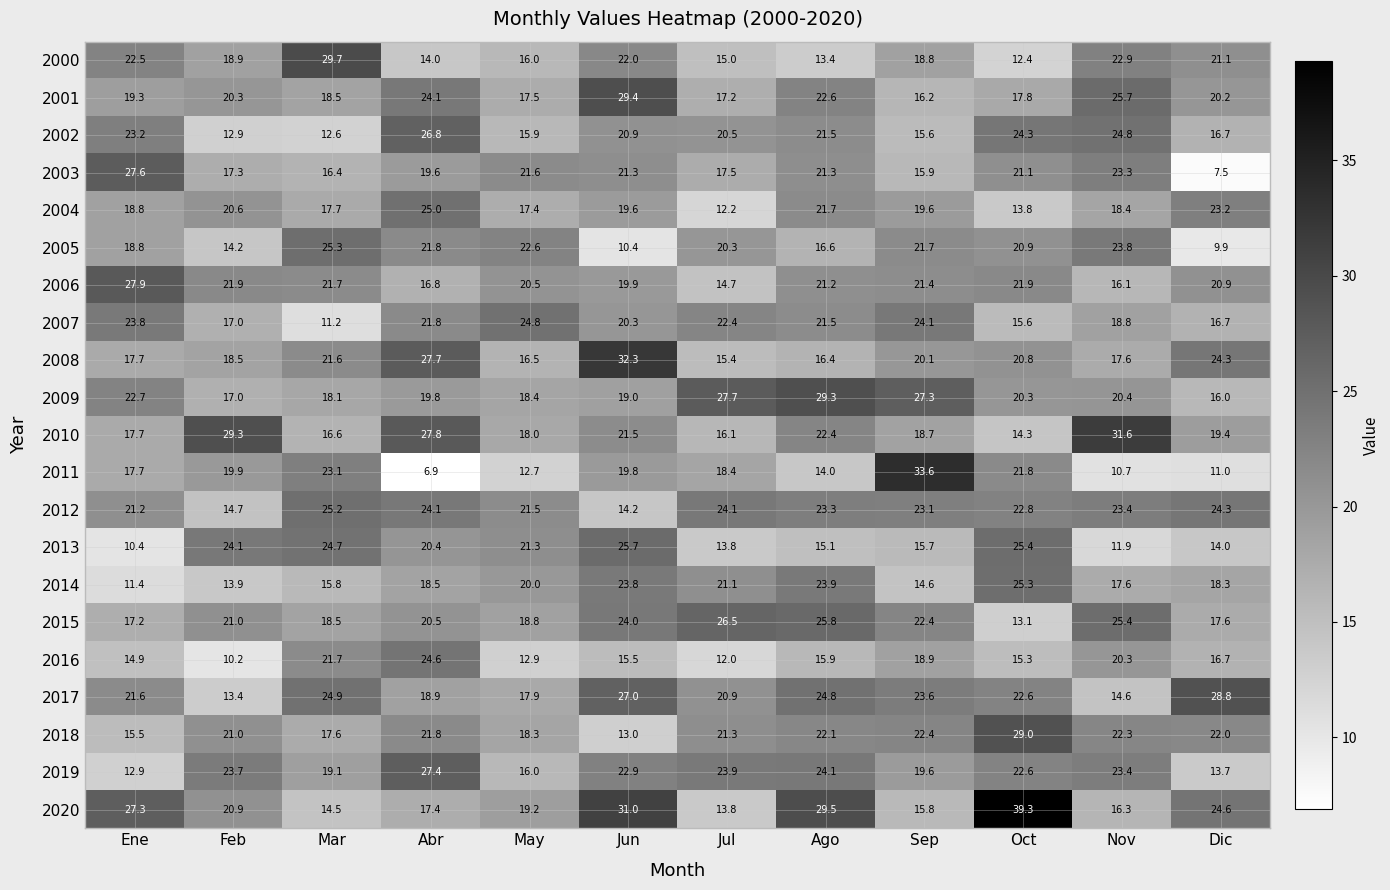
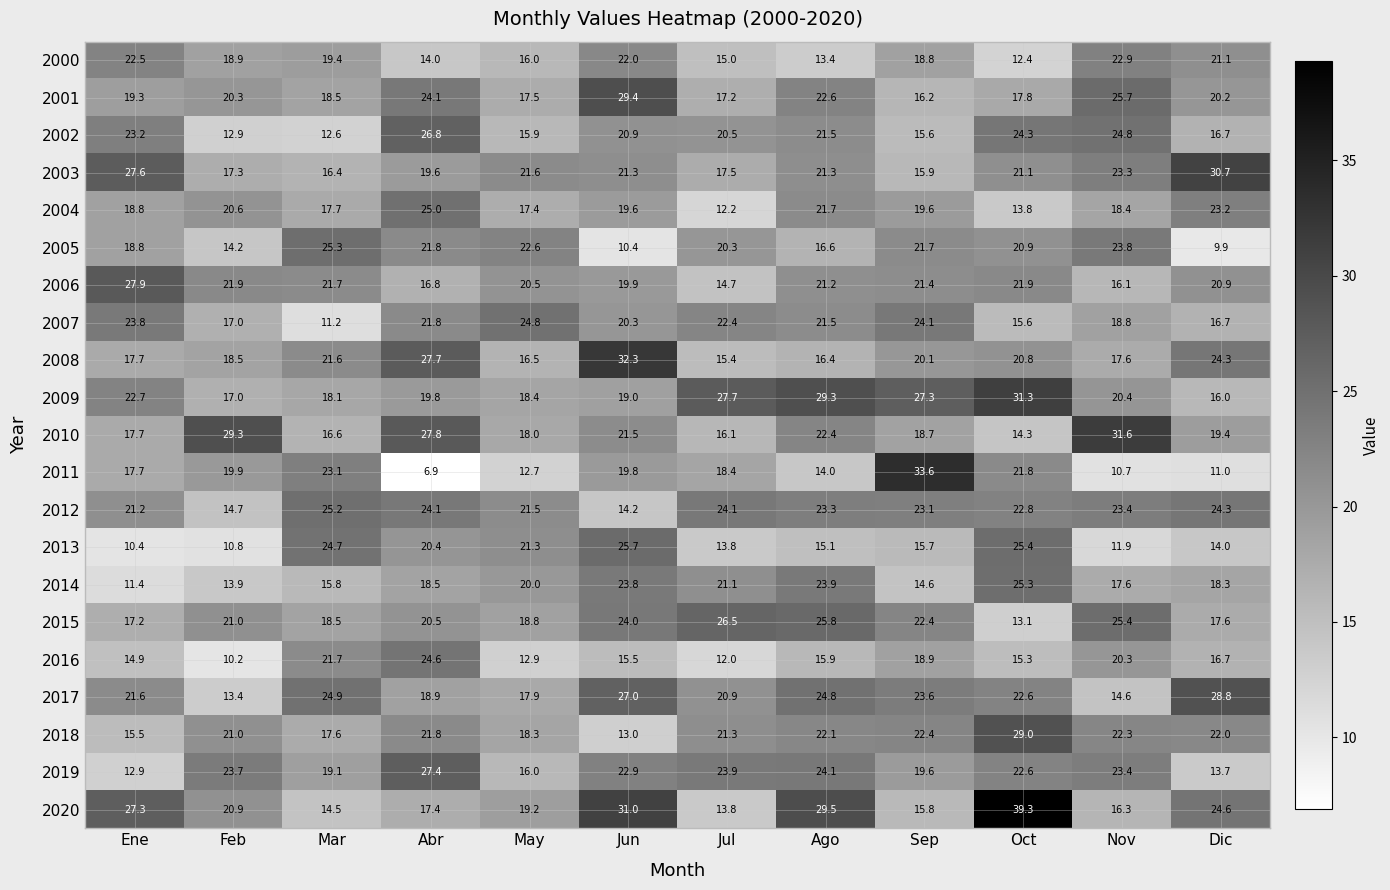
  {
    "2000": {
      "Ene": 22.5,
      "Feb": 18.9,
-     "Mar": 29.7,
+     "Mar": 19.4,
      "Abr": 14.0,
      "May": 16.0,
      "Jun": 22.0,
      "Jul": 15.0,
      "Ago": 13.4,
      "Sep": 18.8,
      "Oct": 12.4,
      "Nov": 22.9,
      "Dic": 21.1
    },
    "2003": {
      "Ene": 27.6,
      "Feb": 17.3,
      "Mar": 16.4,
      "Abr": 19.6,
      "May": 21.6,
      "Jun": 21.3,
      "Jul": 17.5,
      "Ago": 21.3,
      "Sep": 15.9,
      "Oct": 21.1,
      "Nov": 23.3,
-     "Dic": 7.5
+     "Dic": 30.7
    },
    "2009": {
      "Ene": 22.7,
      "Feb": 17.0,
      "Mar": 18.1,
      "Abr": 19.8,
      "May": 18.4,
      "Jun": 19.0,
      "Jul": 27.7,
      "Ago": 29.3,
      "Sep": 27.3,
-     "Oct": 20.3,
+     "Oct": 31.3,
      "Nov": 20.4,
      "Dic": 16.0
    },
    "2013": {
      "Ene": 10.4,
-     "Feb": 24.1,
+     "Feb": 10.8,
      "Mar": 24.7,
      "Abr": 20.4,
      "May": 21.3,
      "Jun": 25.7,
      "Jul": 13.8,
      "Ago": 15.1,
      "Sep": 15.7,
      "Oct": 25.4,
      "Nov": 11.9,
      "Dic": 14.0
    }
  }
